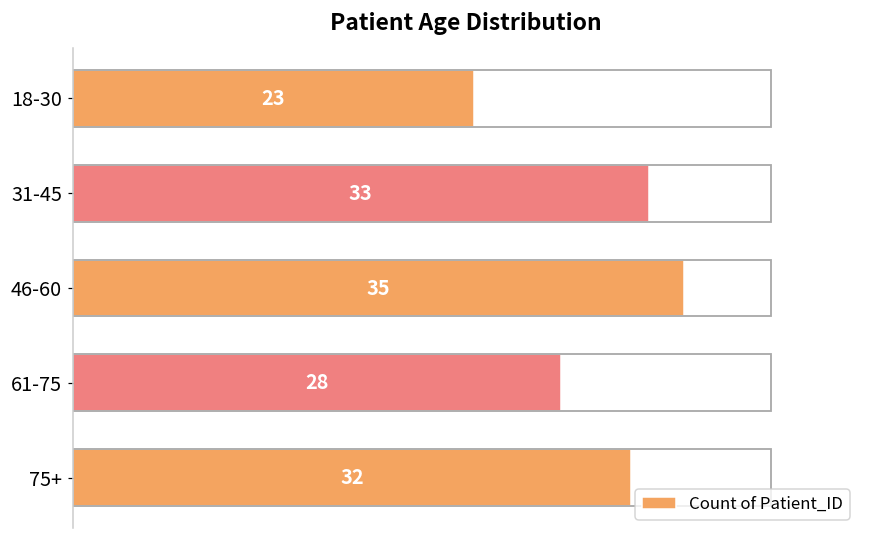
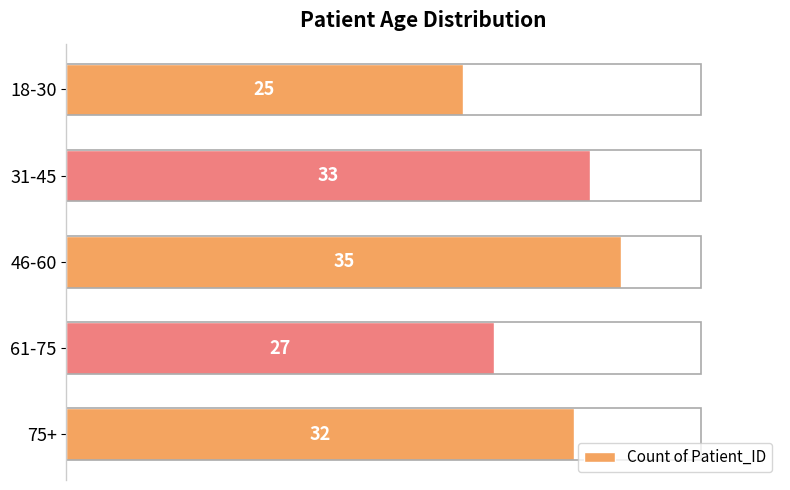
  {
-   "18-30": 23,
+   "18-30": 25,
    "31-45": 33,
    "46-60": 35,
-   "61-75": 28,
+   "61-75": 27,
    "75+": 32
  }
